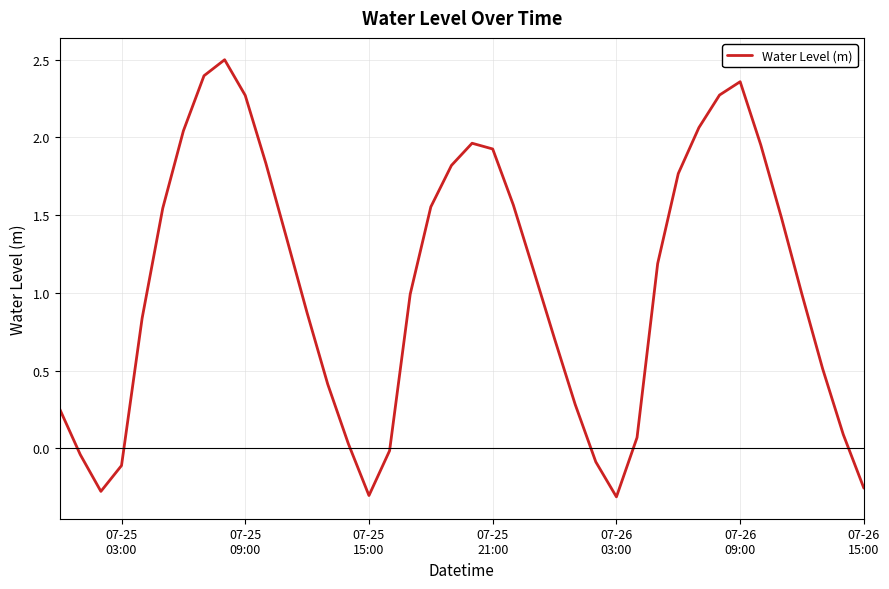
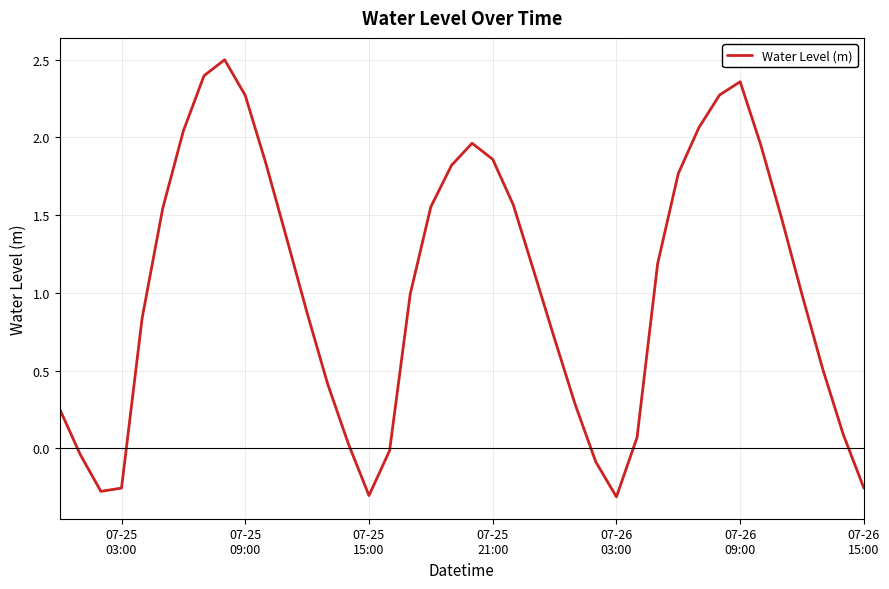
  {
-   "07-25 03:00": -0.11,
+   "07-25 03:00": -0.26,
    "07-25 09:00": 2.27,
    "07-25 15:00": -0.30,
-   "07-25 21:00": 1.93,
+   "07-25 21:00": 1.86,
    "07-26 03:00": -0.31,
    "07-26 09:00": 2.36,
    "07-26 15:00": -0.26
  }
